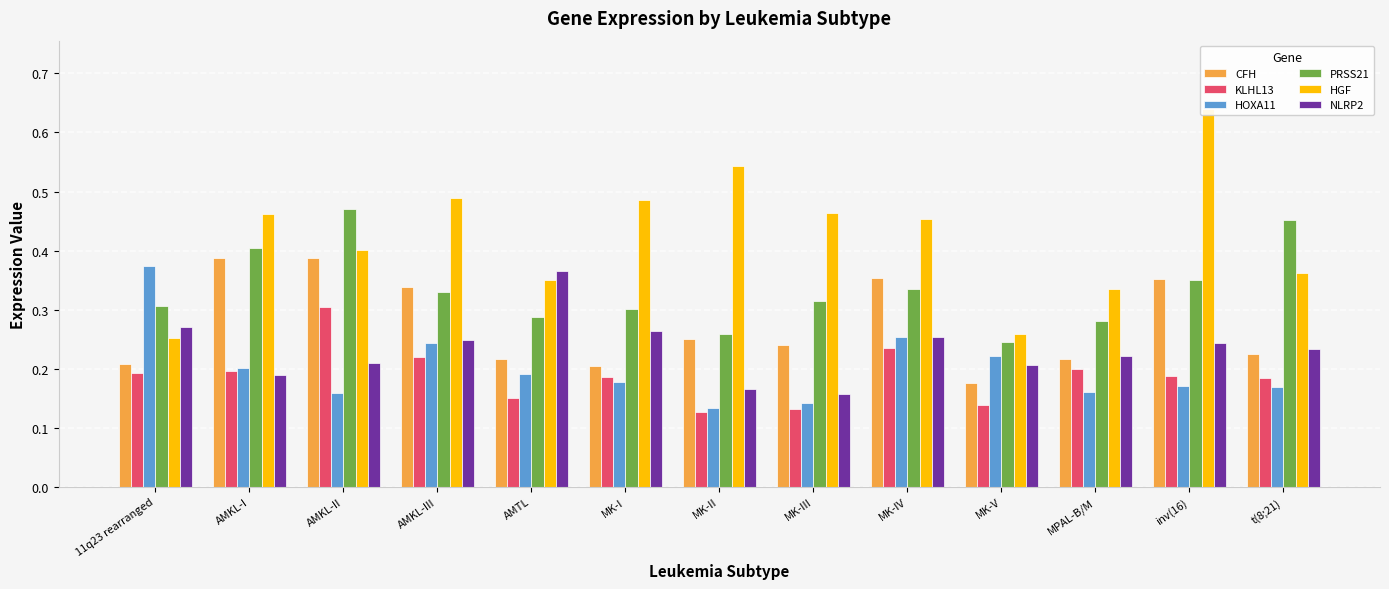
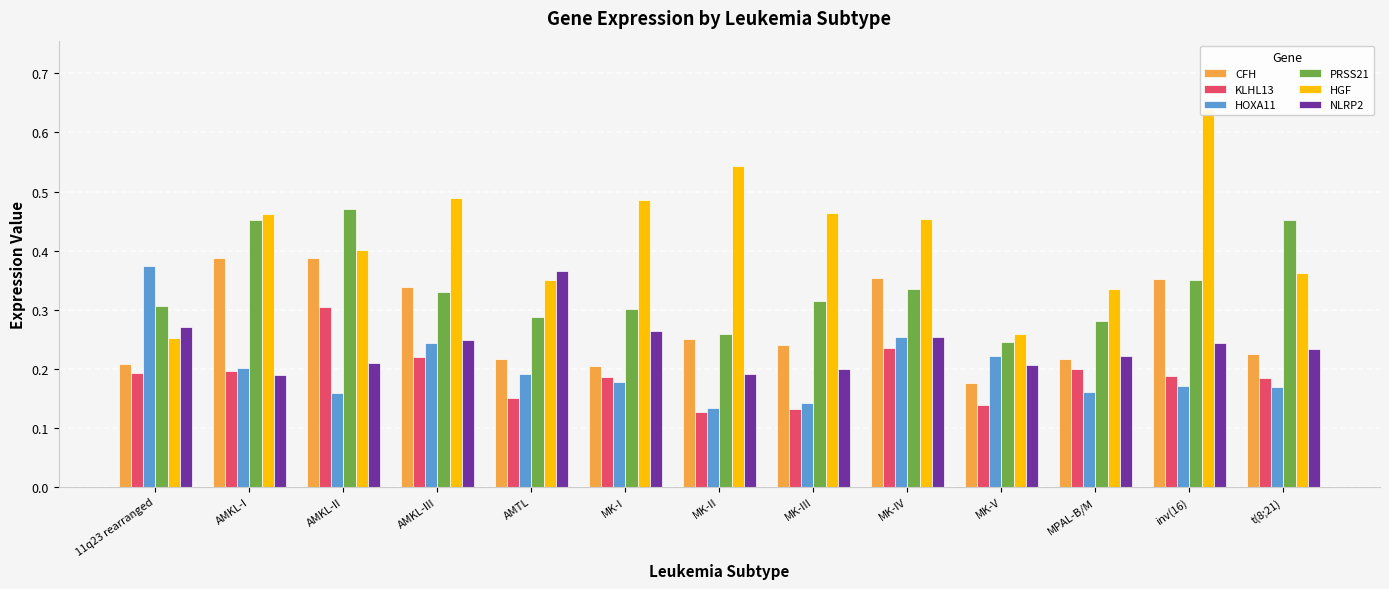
  {
    "CFH": {
      "11q23 rearranged": 0.21,
      "AMKL-I": 0.39,
      "AMKL-II": 0.39,
      "AMKL-III": 0.34,
      "AMTL": 0.22,
      "MK-I": 0.20,
      "MK-II": 0.25,
      "MK-III": 0.24,
      "MK-IV": 0.35,
      "MK-V": 0.18,
      "MPAL-B/M": 0.22,
      "inv(16)": 0.35,
      "t(8;21)": 0.23
    },
    "KLHL13": {
      "11q23 rearranged": 0.19,
      "AMKL-I": 0.20,
      "AMKL-II": 0.30,
      "AMKL-III": 0.22,
      "AMTL": 0.15,
      "MK-I": 0.19,
      "MK-II": 0.13,
      "MK-III": 0.13,
      "MK-IV": 0.23,
      "MK-V": 0.14,
      "MPAL-B/M": 0.20,
      "inv(16)": 0.19,
      "t(8;21)": 0.18
    },
    "HOXA11": {
      "11q23 rearranged": 0.37,
      "AMKL-I": 0.20,
      "AMKL-II": 0.16,
      "AMKL-III": 0.24,
      "AMTL": 0.19,
      "MK-I": 0.18,
      "MK-II": 0.13,
      "MK-III": 0.14,
      "MK-IV": 0.25,
      "MK-V": 0.22,
      "MPAL-B/M": 0.16,
      "inv(16)": 0.17,
      "t(8;21)": 0.17
    },
    "PRSS21": {
      "11q23 rearranged": 0.31,
-     "AMKL-I": 0.41,
+     "AMKL-I": 0.45,
      "AMKL-II": 0.47,
      "AMKL-III": 0.33,
      "AMTL": 0.29,
      "MK-I": 0.30,
      "MK-II": 0.26,
      "MK-III": 0.31,
      "MK-IV": 0.33,
      "MK-V": 0.25,
      "MPAL-B/M": 0.28,
      "inv(16)": 0.35,
      "t(8;21)": 0.45
    },
    "HGF": {
      "11q23 rearranged": 0.25,
      "AMKL-I": 0.46,
      "AMKL-II": 0.40,
      "AMKL-III": 0.49,
      "AMTL": 0.35,
      "MK-I": 0.49,
      "MK-II": 0.54,
      "MK-III": 0.46,
      "MK-IV": 0.45,
      "MK-V": 0.26,
      "MPAL-B/M": 0.33,
      "t(8;21)": 0.36
    },
    "NLRP2": {
      "11q23 rearranged": 0.27,
      "AMKL-I": 0.19,
      "AMKL-II": 0.21,
      "AMKL-III": 0.25,
      "AMTL": 0.36,
      "MK-I": 0.26,
-     "MK-II": 0.17,
-     "MK-III": 0.16,
+     "MK-II": 0.19,
+     "MK-III": 0.20,
      "MK-IV": 0.25,
      "MK-V": 0.21,
      "MPAL-B/M": 0.22,
      "inv(16)": 0.24,
      "t(8;21)": 0.23
    }
  }
